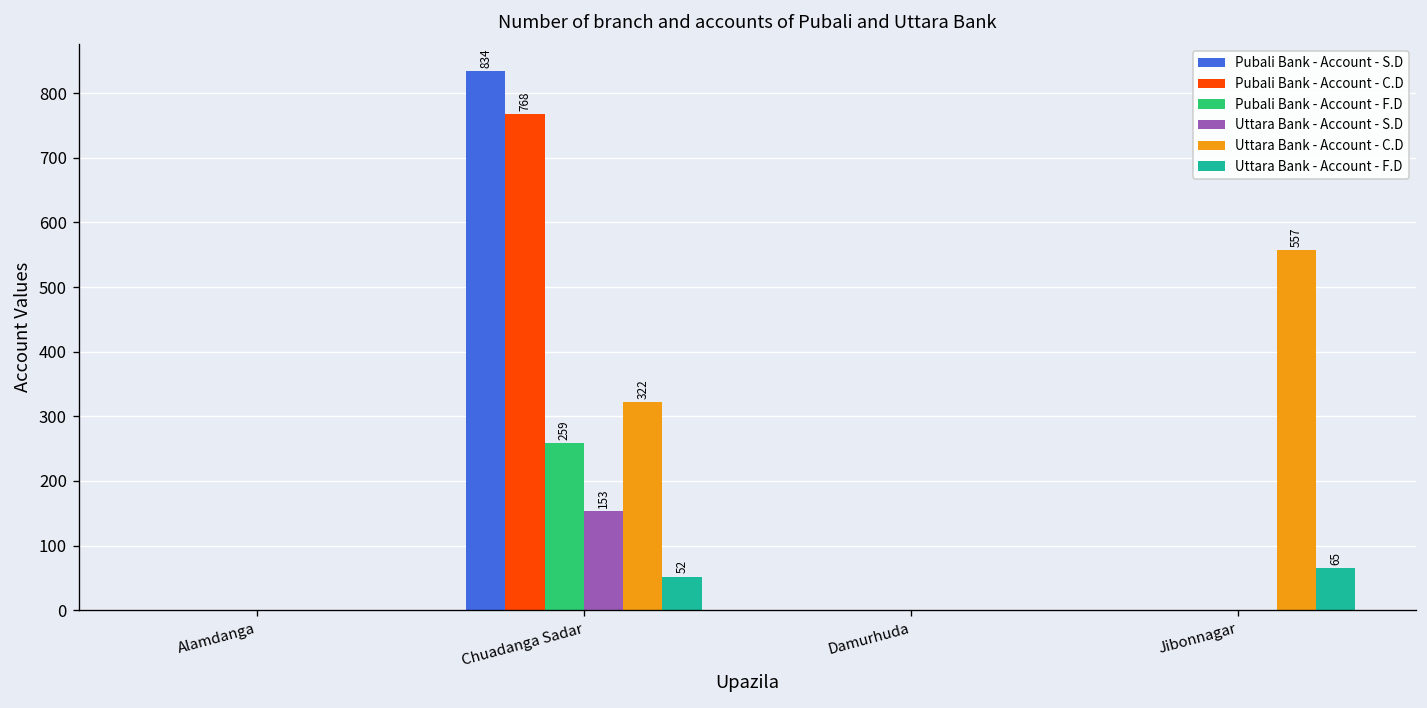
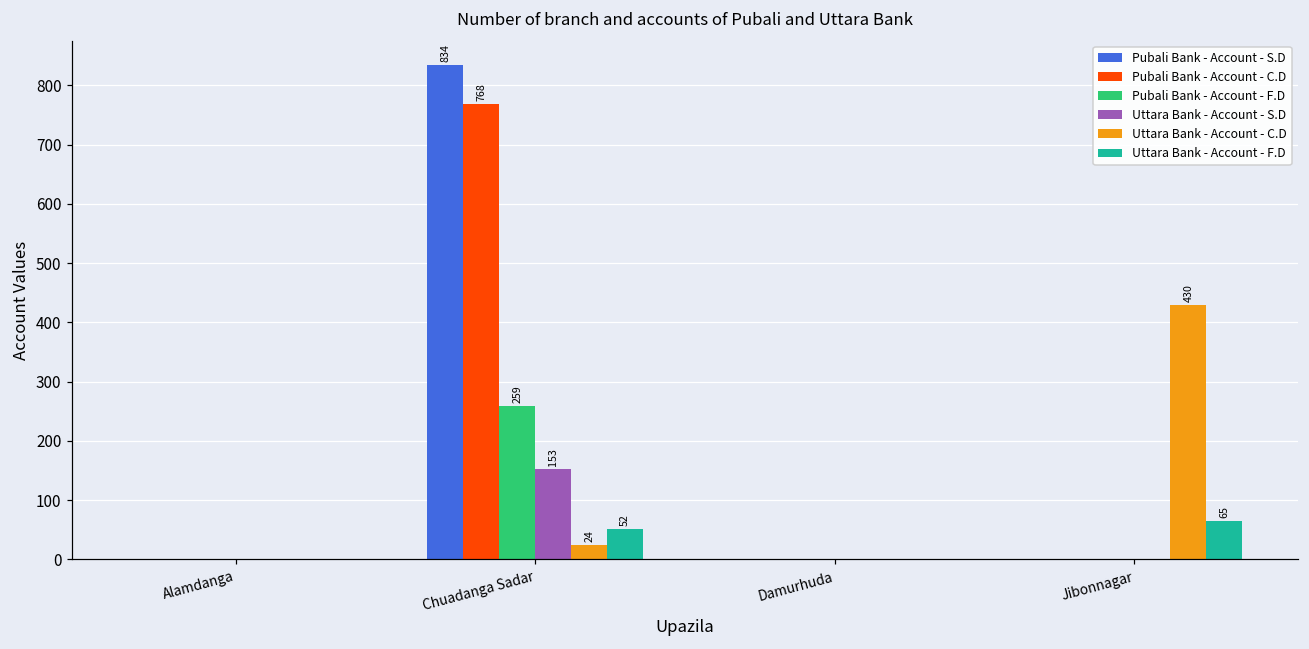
  {
    "Pubali Bank - Account - S.D": {
      "Chuadanga Sadar": 834
    },
    "Pubali Bank - Account - C.D": {
      "Chuadanga Sadar": 768
    },
    "Uttara Bank - Account - S.D": {
      "Chuadanga Sadar": 153
    },
    "Uttara Bank - Account - C.D": {
-     "Chuadanga Sadar": 322,
-     "Jibonnagar": 557
+     "Chuadanga Sadar": 24,
+     "Jibonnagar": 430
    }
  }
